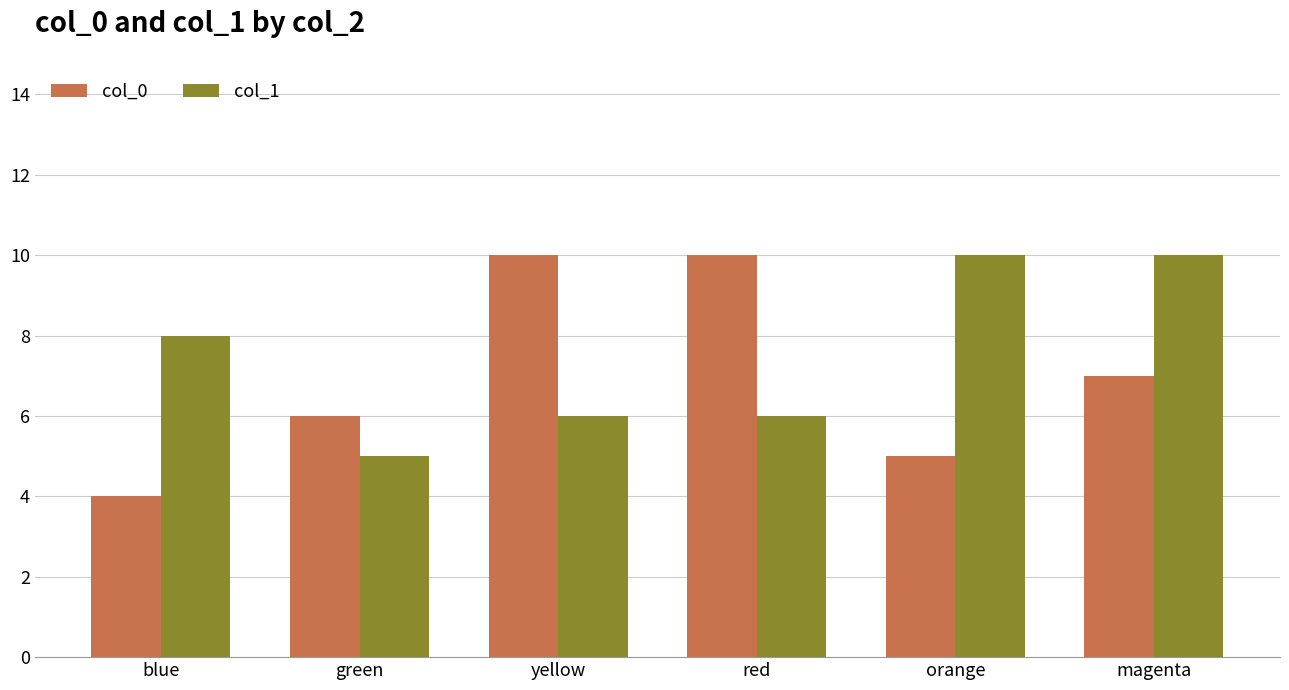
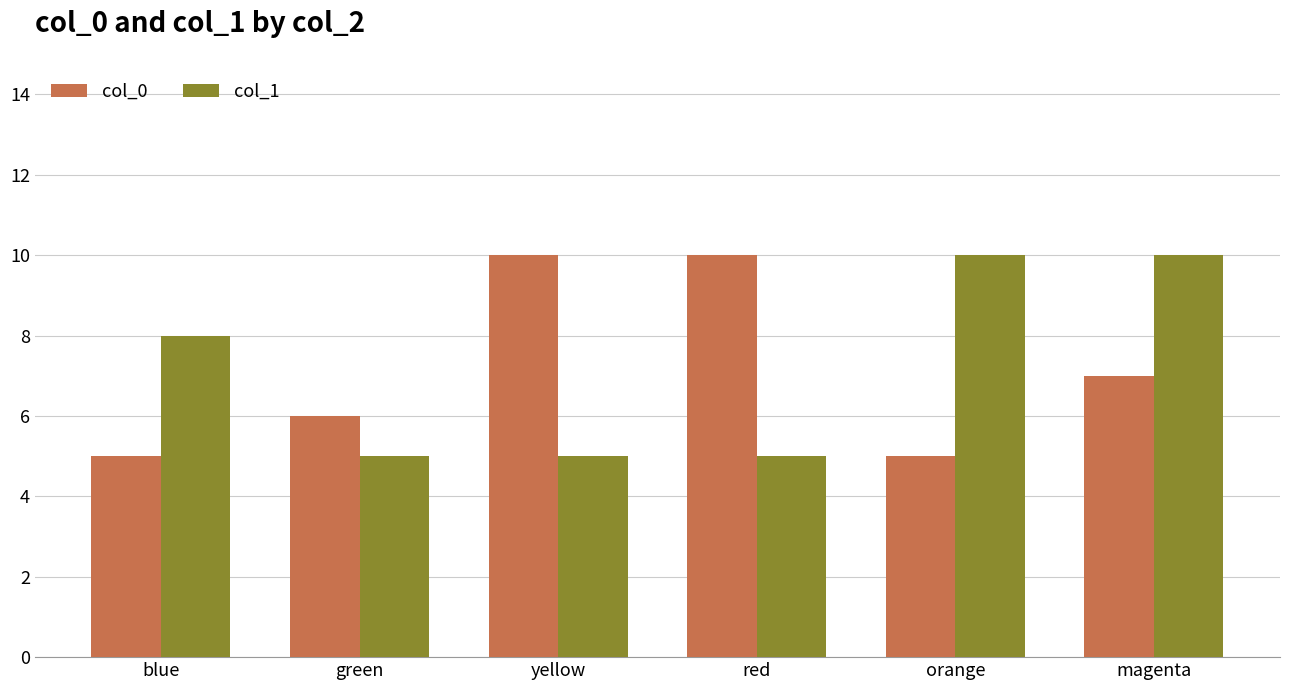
  {
    "col_0": {
-     "blue": 4,
+     "blue": 5,
      "green": 6,
      "yellow": 10,
      "red": 10,
      "orange": 5,
      "magenta": 7
    },
    "col_1": {
      "blue": 8,
      "green": 5,
-     "yellow": 6,
-     "red": 6,
+     "yellow": 5,
+     "red": 5,
      "orange": 10,
      "magenta": 10
    }
  }
